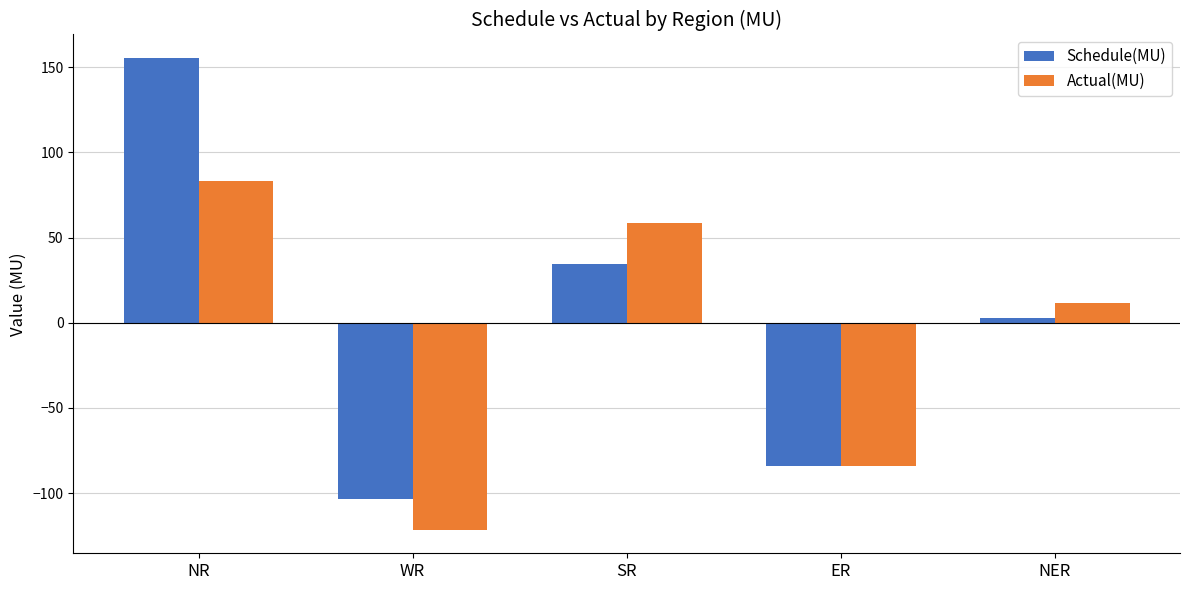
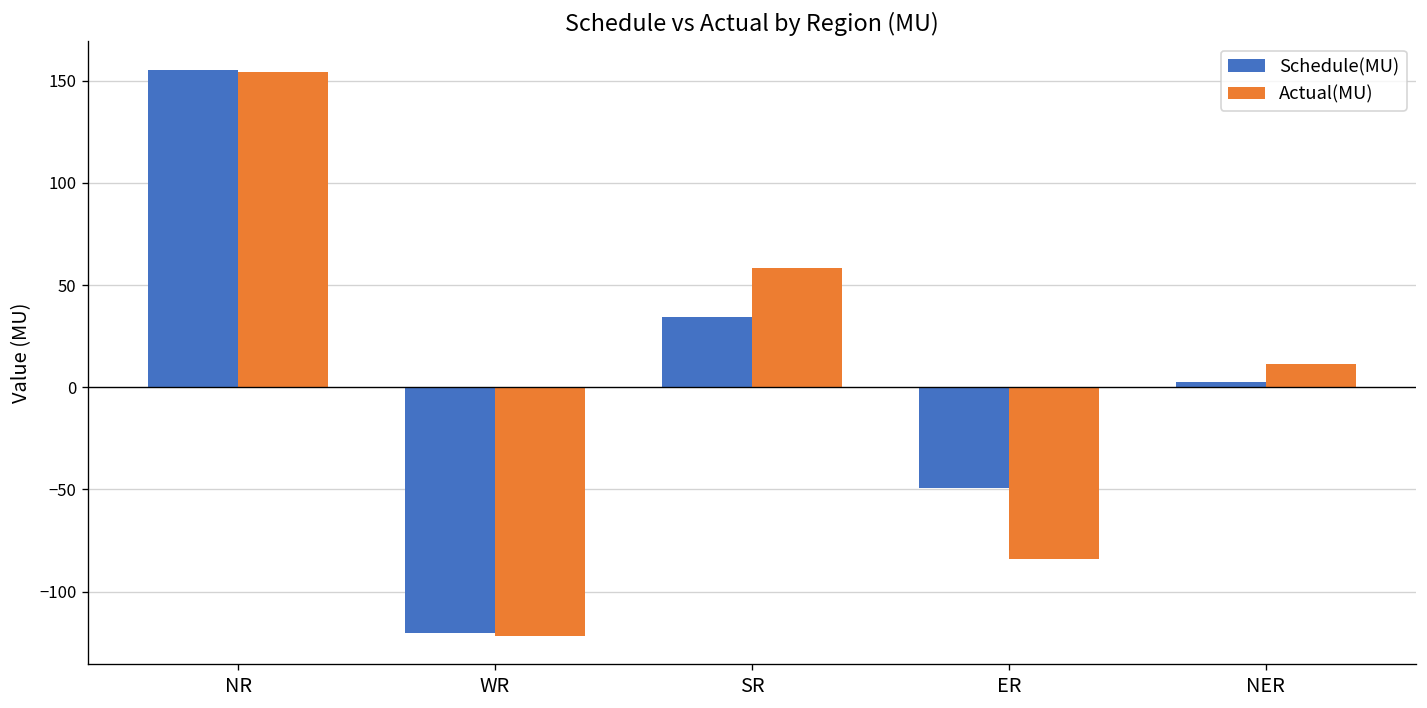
  {
    "Schedule(MU)": {
      "NR": 155,
-     "WR": -104,
+     "WR": -120,
      "SR": 35,
-     "ER": -84,
+     "ER": -49,
      "NER": 3
    },
    "Actual(MU)": {
-     "NR": 83,
+     "NR": 154,
      "WR": -122,
      "SR": 59,
      "ER": -84,
      "NER": 11
    }
  }
